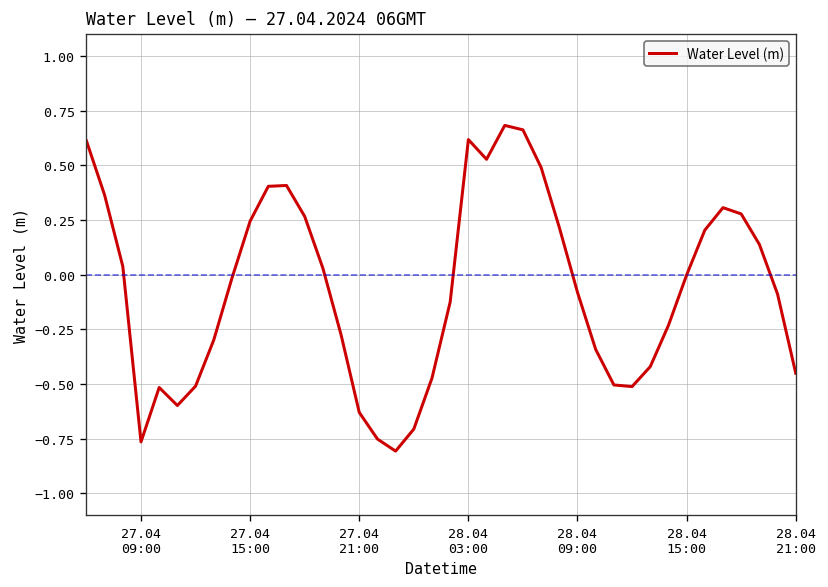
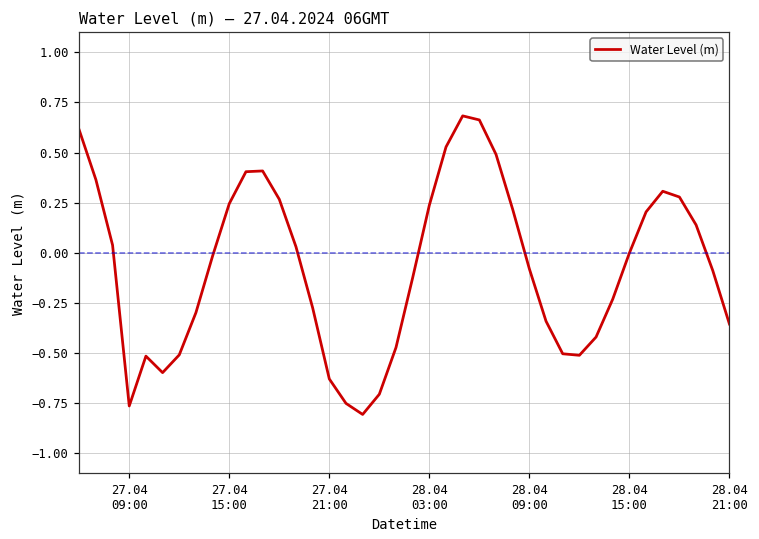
  {
    "27.04 09:00": -0.76,
    "27.04 15:00": 0.24,
    "27.04 21:00": -0.63,
-   "28.04 03:00": 0.62,
+   "28.04 03:00": 0.24,
    "28.04 09:00": -0.08,
    "28.04 15:00": 0.00,
-   "28.04 21:00": -0.45
+   "28.04 21:00": -0.36
  }
